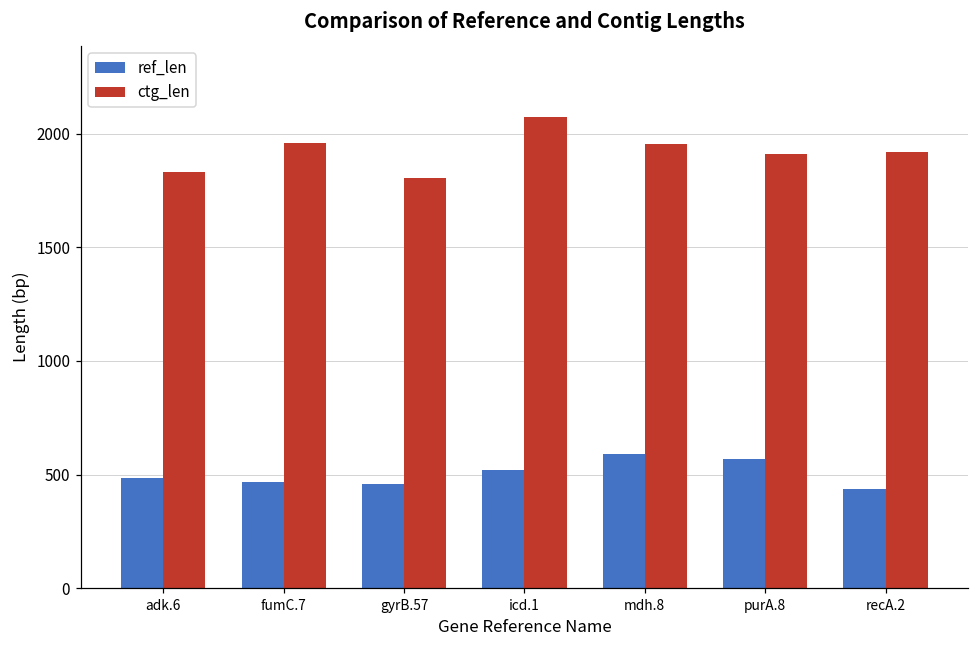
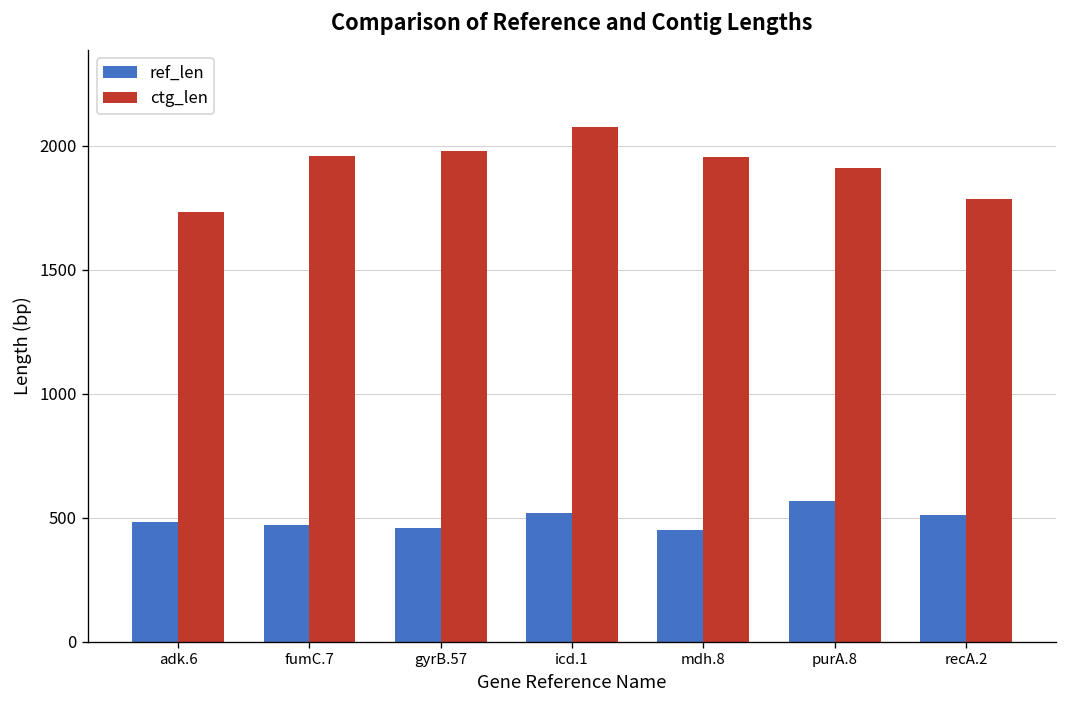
  {
    "ref_len": {
      "adk.6": 480,
      "fumC.7": 470,
      "gyrB.57": 460,
      "icd.1": 520,
-     "mdh.8": 590,
+     "mdh.8": 450,
      "purA.8": 570,
-     "recA.2": 440
+     "recA.2": 510
    },
    "ctg_len": {
-     "adk.6": 1830,
+     "adk.6": 1730,
      "fumC.7": 1960,
-     "gyrB.57": 1810,
+     "gyrB.57": 1980,
      "icd.1": 2080,
      "mdh.8": 1950,
      "purA.8": 1910,
-     "recA.2": 1920
+     "recA.2": 1790
    }
  }
